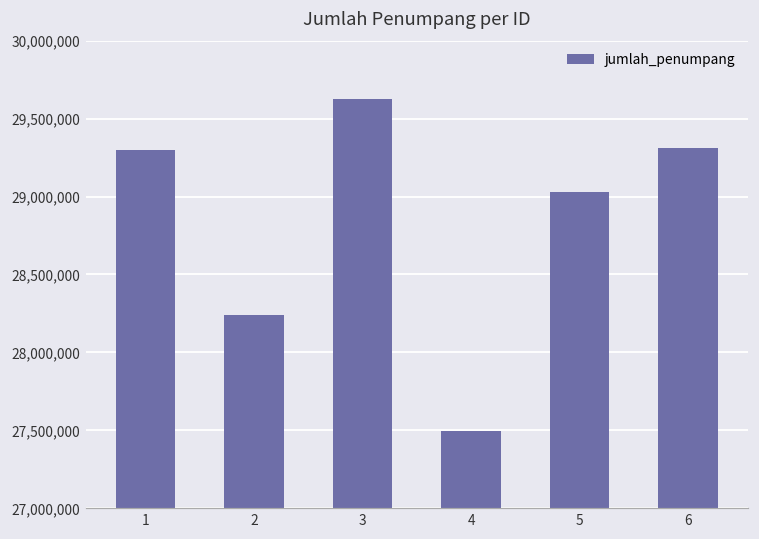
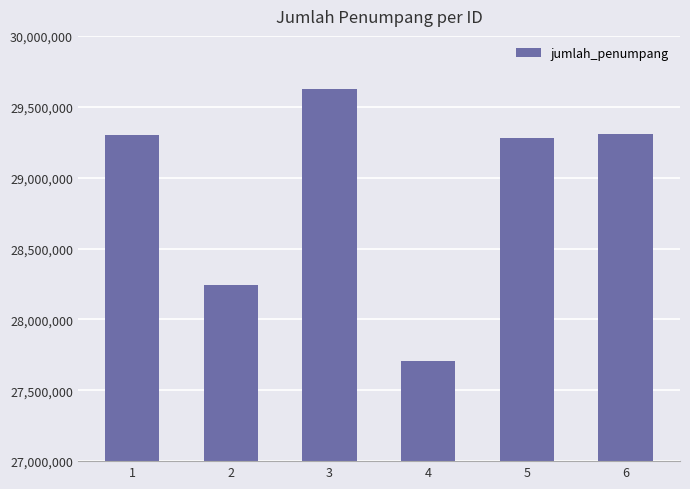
  {
    "1": "29,300,000",
    "2": "28,240,000",
    "3": "29,630,000",
-   "4": "27,490,000",
-   "5": "29,030,000",
+   "4": "27,710,000",
+   "5": "29,280,000",
    "6": "29,310,000"
  }
